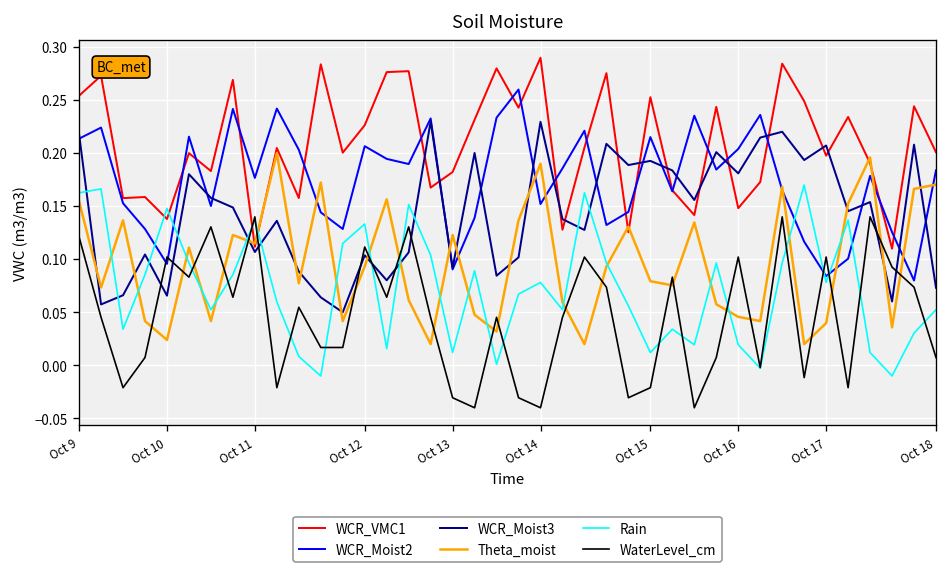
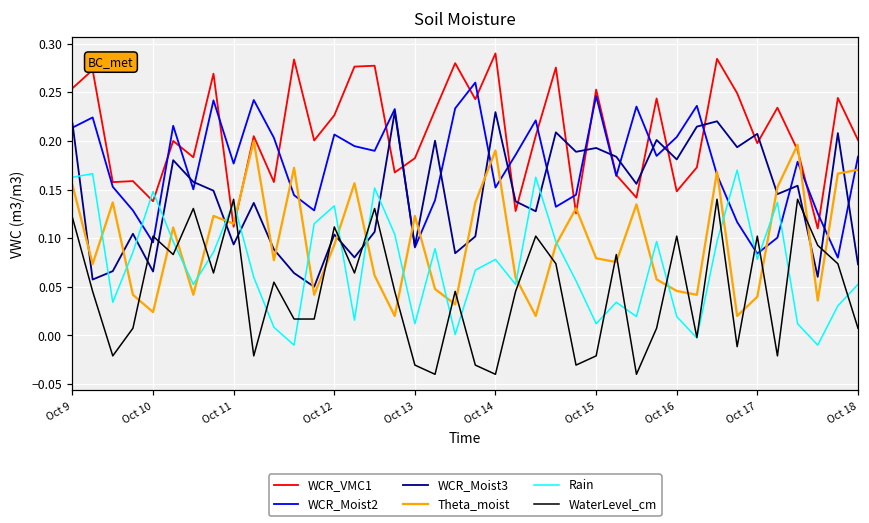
  {
    "WCR_VMC1": {
      "Oct 9": 0.25,
      "Oct 10": 0.14,
      "Oct 11": 0.11,
      "Oct 12": 0.23,
      "Oct 13": 0.18,
      "Oct 14": 0.29,
      "Oct 15": 0.25,
      "Oct 16": 0.15,
      "Oct 17": 0.20,
      "Oct 18": 0.20
    },
    "WCR_Moist2": {
      "Oct 9": 0.21,
      "Oct 10": 0.10,
      "Oct 11": 0.18,
      "Oct 12": 0.21,
      "Oct 14": 0.15,
-     "Oct 15": 0.22,
+     "Oct 15": 0.25,
      "Oct 16": 0.20,
      "Oct 17": 0.08,
      "Oct 18": 0.18
    },
    "WCR_Moist3": {
      "Oct 9": 0.22,
      "Oct 10": 0.07,
-     "Oct 11": 0.11,
+     "Oct 11": 0.09,
      "Oct 12": 0.10,
      "Oct 14": 0.23,
      "Oct 15": 0.19,
      "Oct 16": 0.18,
      "Oct 17": 0.21,
      "Oct 18": 0.07
    },
    "Theta_moist": {
      "Oct 9": 0.15,
      "Oct 10": 0.02,
      "Oct 11": 0.11,
      "Oct 12": 0.09,
      "Oct 13": 0.12,
      "Oct 14": 0.19,
      "Oct 15": 0.08,
      "Oct 16": 0.05,
      "Oct 17": 0.04,
      "Oct 18": 0.17
    },
    "Rain": {
      "Oct 9": 0.16,
      "Oct 10": 0.15,
      "Oct 11": 0.14,
      "Oct 12": 0.13,
      "Oct 13": 0.01,
      "Oct 14": 0.08,
      "Oct 15": 0.01,
      "Oct 16": 0.02,
      "Oct 17": 0.08,
      "Oct 18": 0.05
    },
    "WaterLevel_cm": {
      "Oct 9": 0.12,
      "Oct 10": 0.10,
      "Oct 11": 0.14,
      "Oct 12": 0.11,
      "Oct 13": -0.03,
      "Oct 14": -0.04,
      "Oct 15": -0.02,
      "Oct 16": 0.10,
      "Oct 17": 0.10,
      "Oct 18": 0.01
    }
  }
